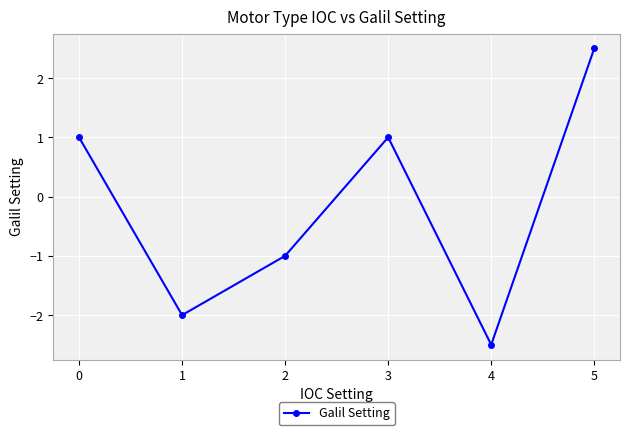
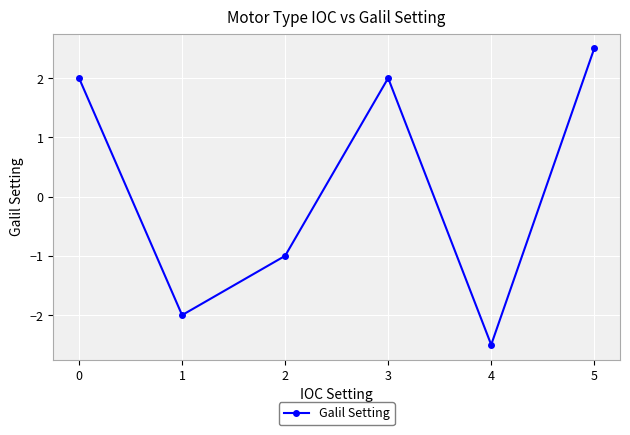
  {
-   "0": 1,
+   "0": 2,
    "1": -2,
    "2": -1,
-   "3": 1,
+   "3": 2,
    "4": -2.5,
    "5": 2.5
  }
